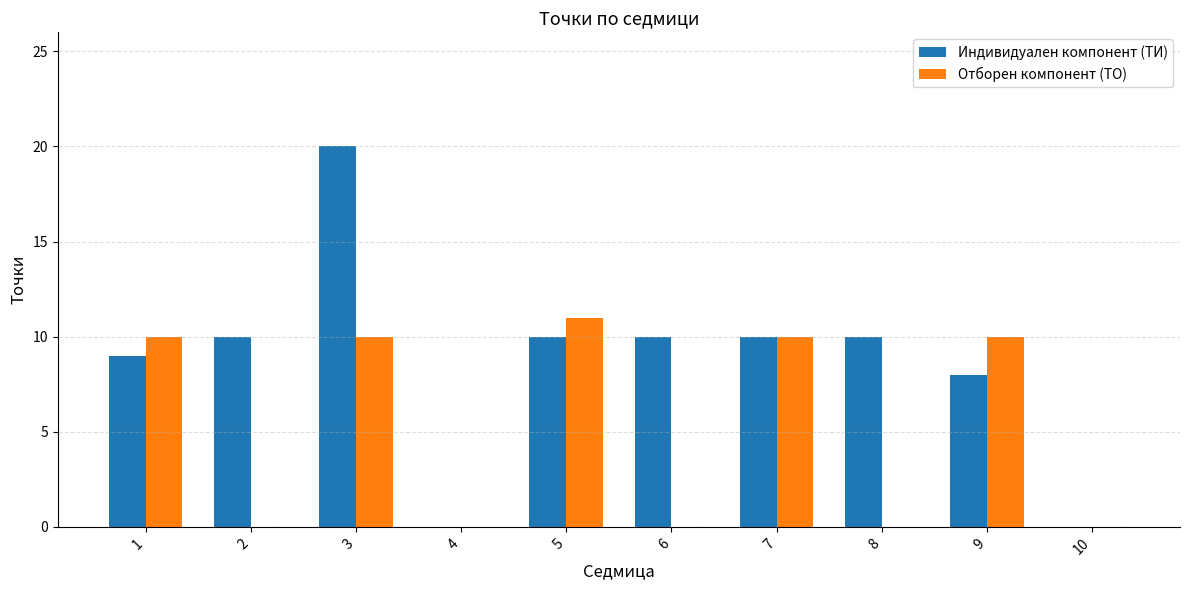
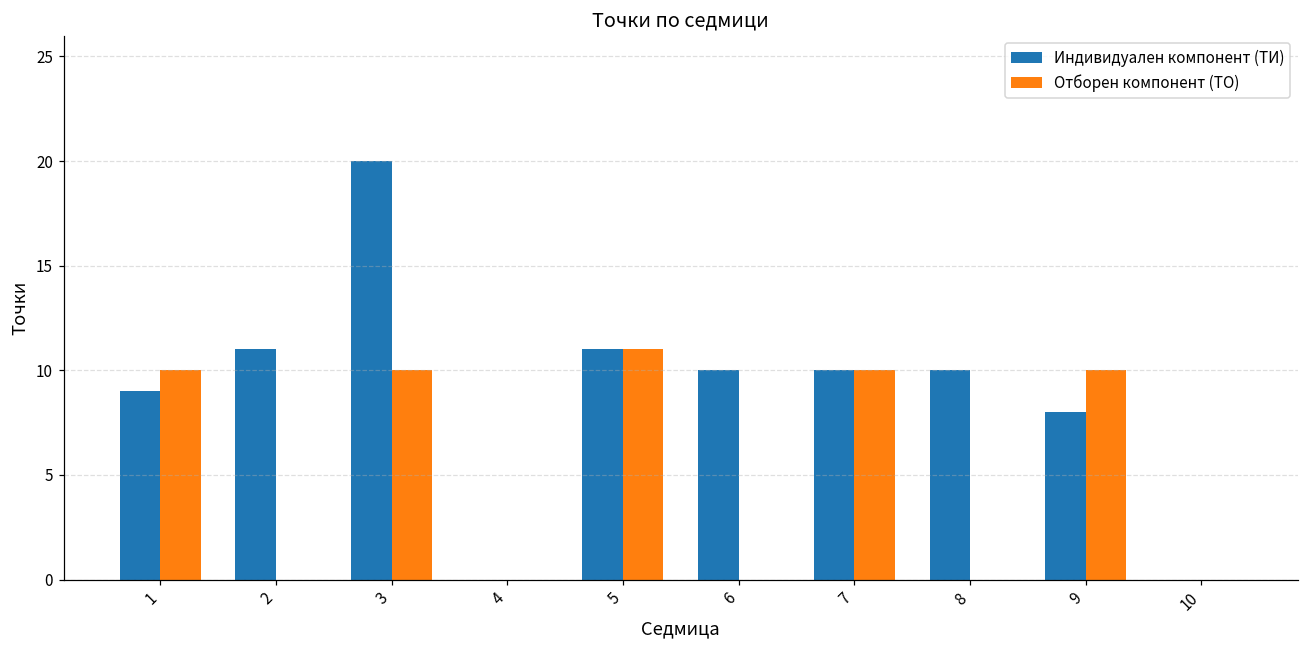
  {
    "Индивидуален компонент (ТИ)": {
      "1": 9,
-     "2": 10,
+     "2": 11,
      "3": 20,
      "4": 0,
-     "5": 10,
+     "5": 11,
      "6": 10,
      "7": 10,
      "8": 10,
      "9": 8,
      "10": 0
    },
    "Отборен компонент (ТО)": {
      "1": 10,
      "2": 0,
      "3": 10,
      "4": 0,
      "5": 11,
      "6": 0,
      "7": 10,
      "8": 0,
      "9": 10,
      "10": 0
    }
  }
